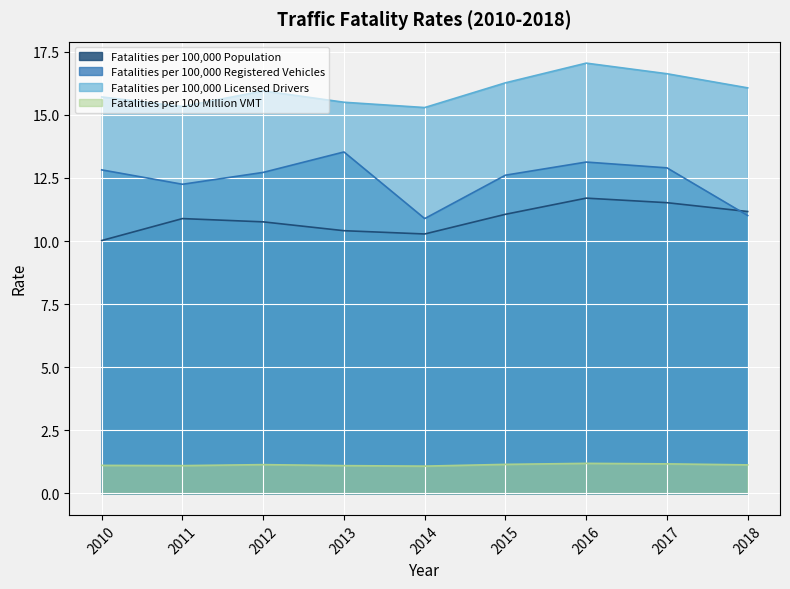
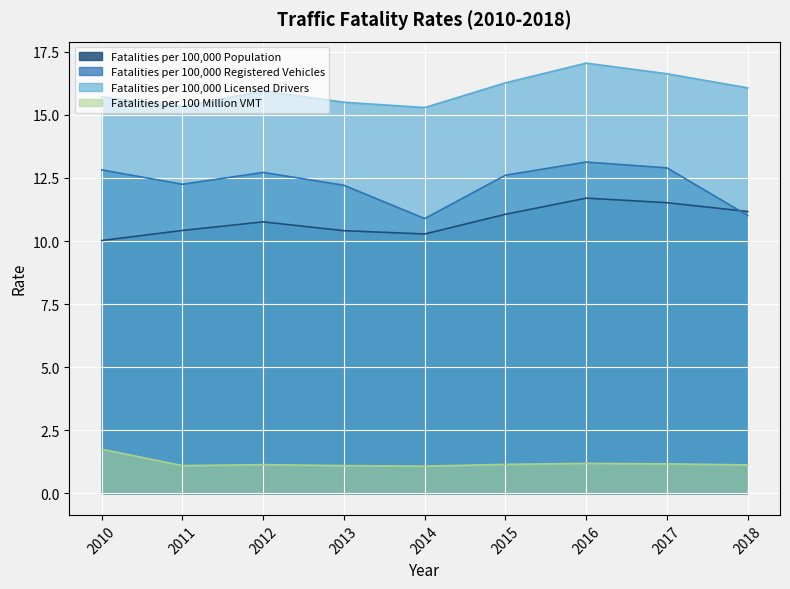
  {
    "Fatalities per 100,000 Population": {
      "2010": 10.0,
-     "2011": 10.9,
+     "2011": 10.4,
      "2012": 10.8,
      "2013": 10.4,
      "2014": 10.3,
      "2015": 11.1,
      "2016": 11.7,
      "2017": 11.5,
      "2018": 11.2
    },
    "Fatalities per 100,000 Registered Vehicles": {
      "2010": 12.8,
      "2011": 12.3,
      "2012": 12.7,
-     "2013": 13.5,
+     "2013": 12.2,
      "2014": 10.9,
      "2015": 12.6,
      "2016": 13.1,
      "2017": 12.9,
      "2018": 11.0
    },
    "Fatalities per 100,000 Licensed Drivers": {
      "2013": 15.5,
      "2014": 15.3,
      "2015": 16.3,
      "2016": 17.1,
      "2017": 16.6,
      "2018": 16.1
    },
    "Fatalities per 100 Million VMT": {
-     "2010": 1.1,
+     "2010": 1.8,
      "2011": 1.1,
      "2012": 1.1,
      "2013": 1.1,
      "2014": 1.1,
      "2015": 1.2,
      "2016": 1.2,
      "2017": 1.2,
      "2018": 1.1
    }
  }
